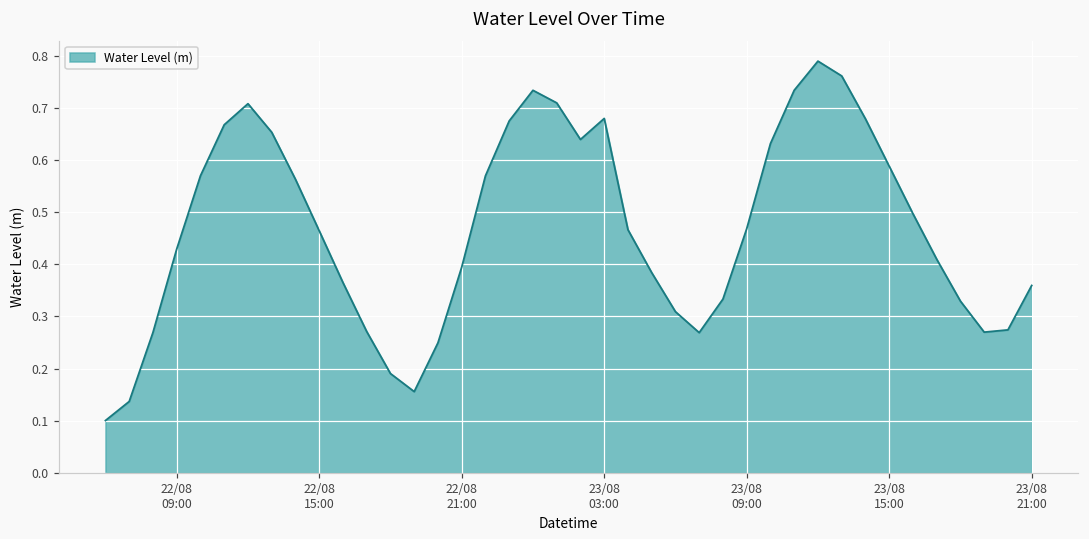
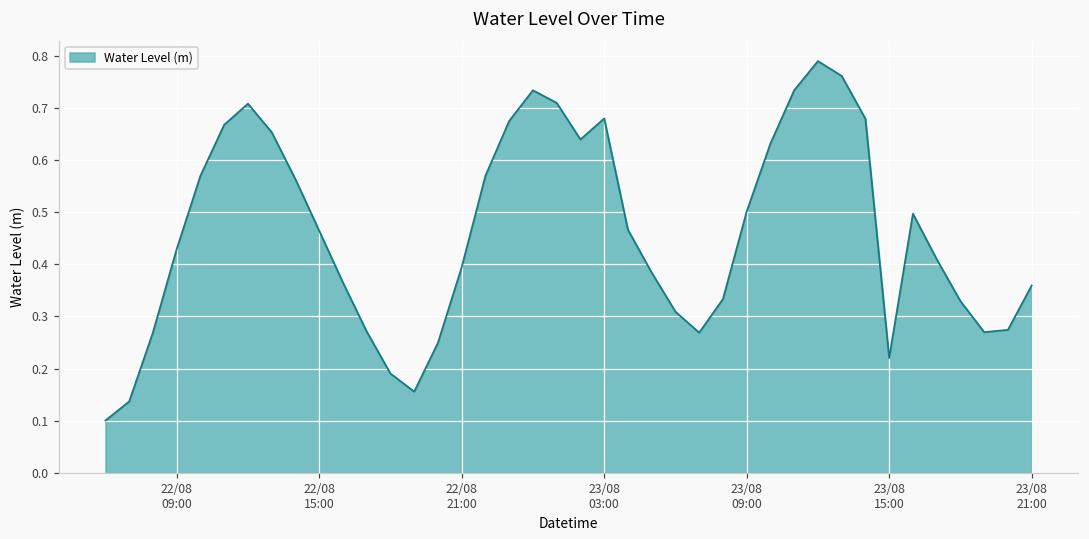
  {
    "22/08 09:00": 0.43,
    "22/08 15:00": 0.46,
    "22/08 21:00": 0.39,
    "23/08 03:00": 0.68,
-   "23/08 09:00": 0.47,
-   "23/08 15:00": 0.59,
+   "23/08 09:00": 0.50,
+   "23/08 15:00": 0.22,
    "23/08 21:00": 0.36
  }
